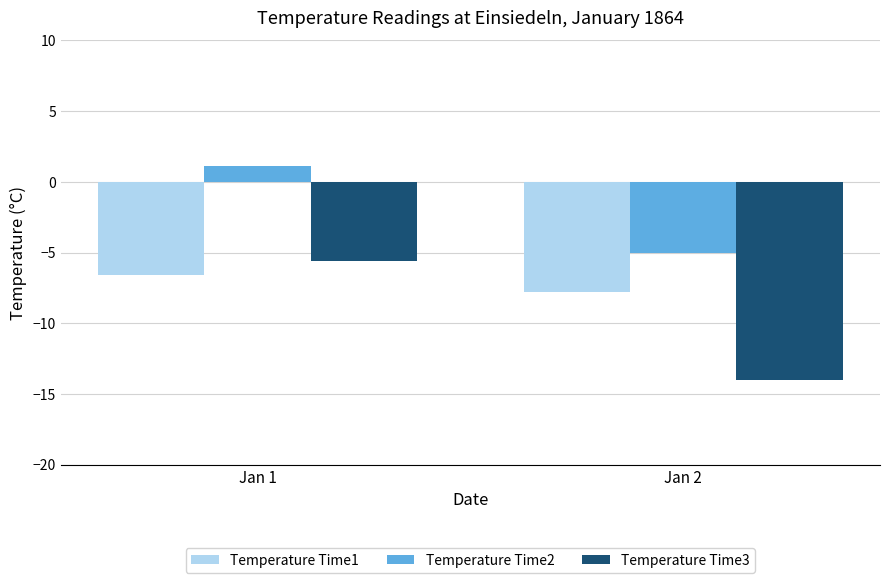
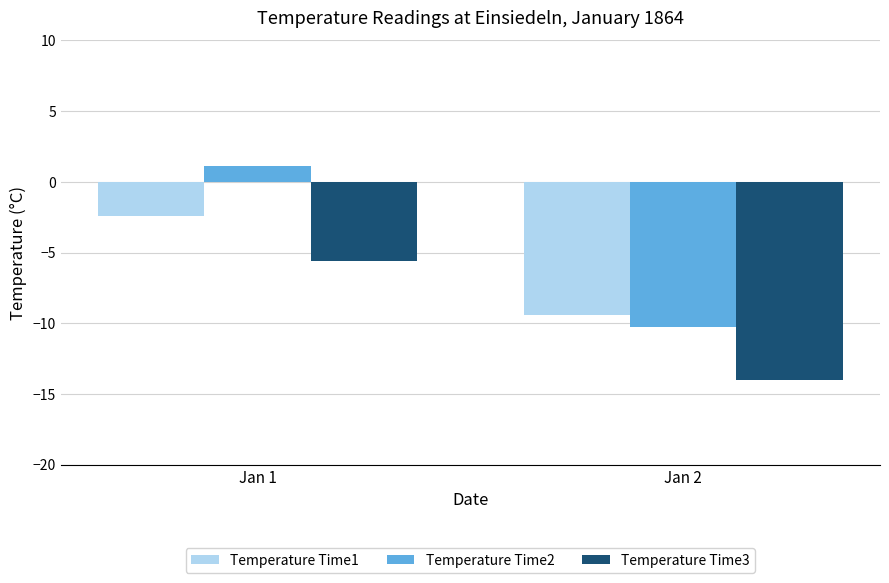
  {
    "Temperature Time1": {
-     "Jan 1": -6.6,
-     "Jan 2": -7.8
+     "Jan 1": -2.4,
+     "Jan 2": -9.4
    },
    "Temperature Time2": {
      "Jan 1": 1.1,
-     "Jan 2": -5.0
+     "Jan 2": -10.3
    },
    "Temperature Time3": {
      "Jan 1": -5.6,
      "Jan 2": -14.0
    }
  }
